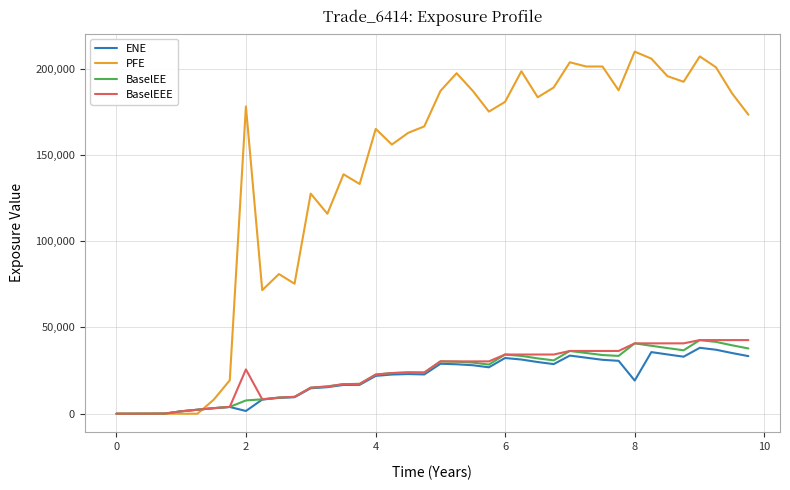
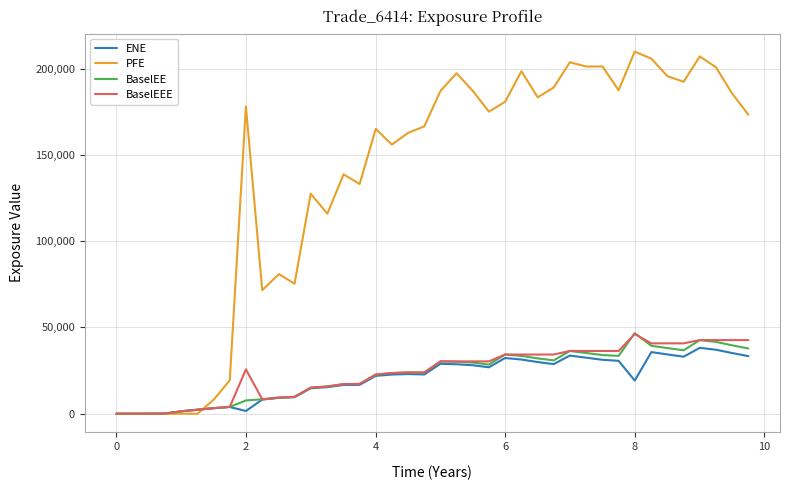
  {
    "ENE": {
      "2": "2,000",
      "6": "32,000",
      "8": "19,000"
    },
    "PFE": {
      "2": "178,000",
      "4": "165,000",
      "6": "181,000",
      "8": "210,000"
    },
    "BaselEE": {
      "2": "8,000",
-     "8": "41,000"
+     "8": "47,000"
    },
    "BaselEEE": {
      "2": "26,000",
-     "8": "41,000"
+     "8": "46,000"
    }
  }
